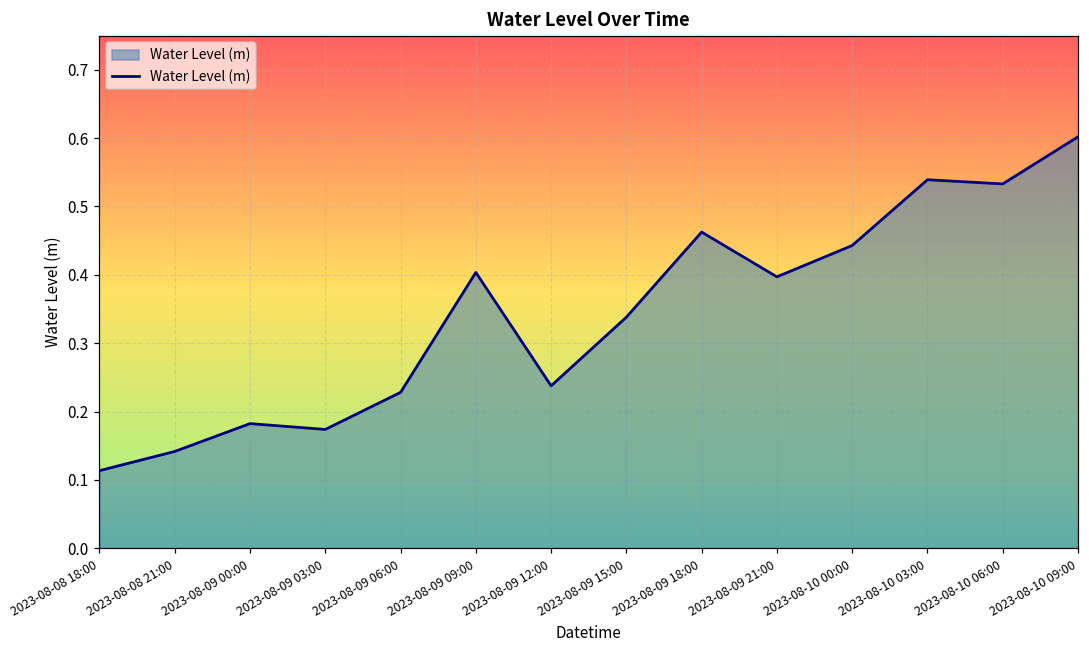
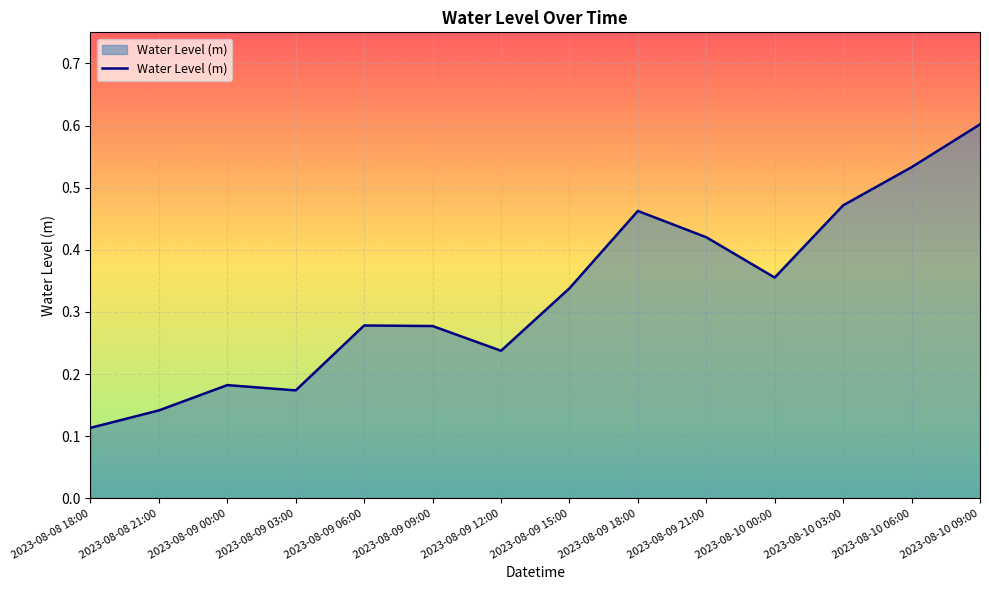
  {
    "2023-08-08 18:00": 0.11,
    "2023-08-08 21:00": 0.14,
    "2023-08-09 00:00": 0.18,
    "2023-08-09 03:00": 0.17,
-   "2023-08-09 06:00": 0.23,
-   "2023-08-09 09:00": 0.40,
+   "2023-08-09 06:00": 0.28,
+   "2023-08-09 09:00": 0.28,
    "2023-08-09 12:00": 0.24,
    "2023-08-09 15:00": 0.34,
    "2023-08-09 18:00": 0.46,
-   "2023-08-09 21:00": 0.40,
-   "2023-08-10 00:00": 0.44,
-   "2023-08-10 03:00": 0.54,
+   "2023-08-09 21:00": 0.42,
+   "2023-08-10 00:00": 0.36,
+   "2023-08-10 03:00": 0.47,
    "2023-08-10 06:00": 0.53,
    "2023-08-10 09:00": 0.60
  }
